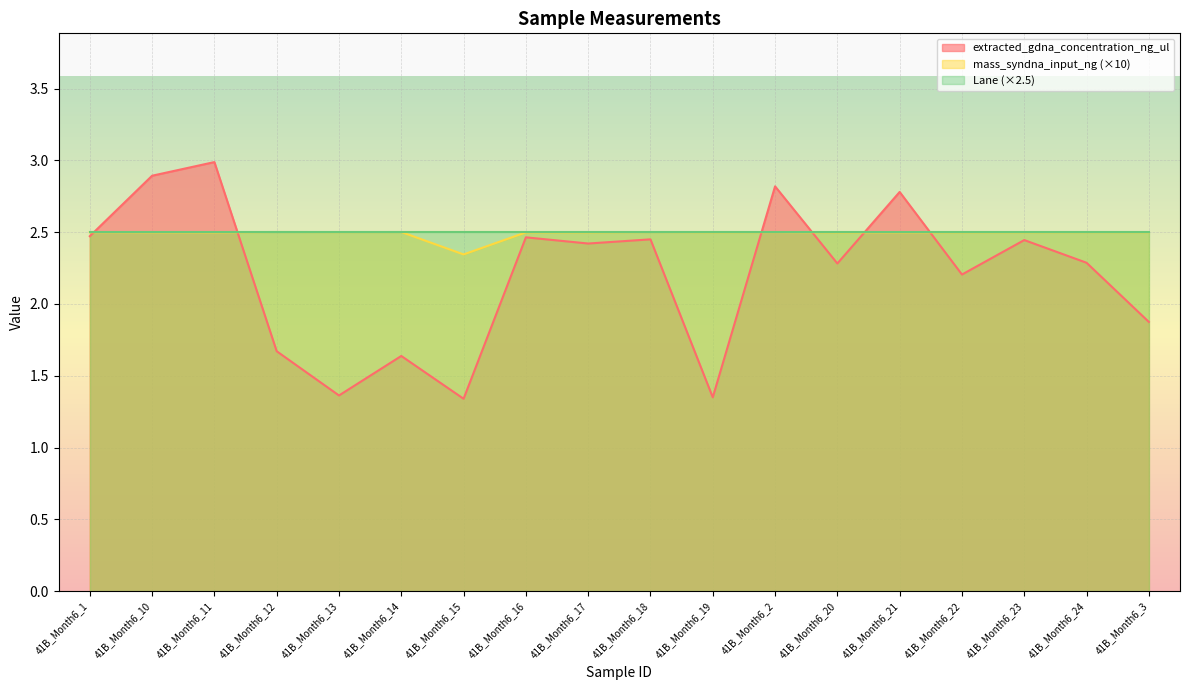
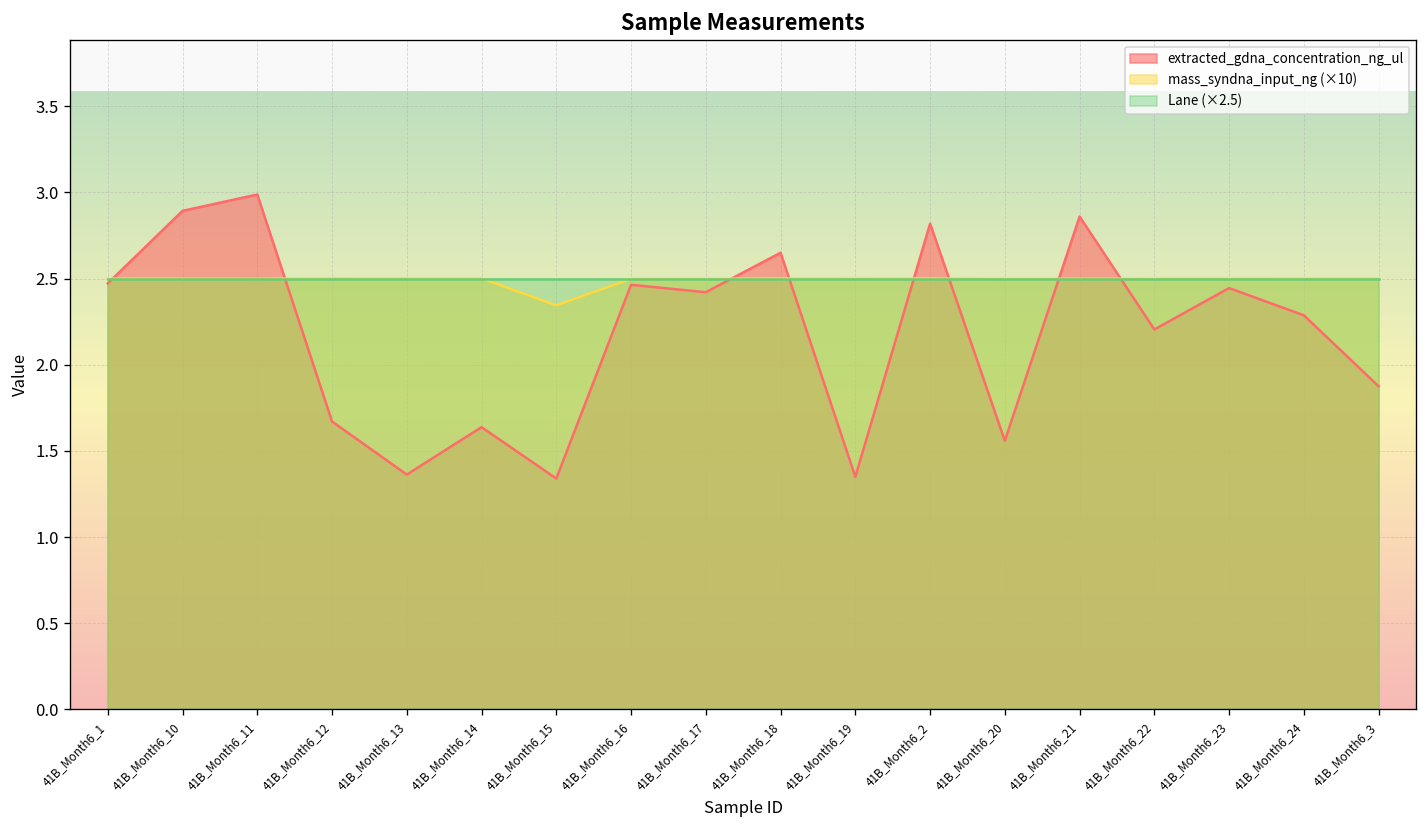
  {
    "extracted_gdna_concentration_ng_ul": {
      "41B_Month6_1": 2.47,
      "41B_Month6_10": 2.89,
      "41B_Month6_11": 2.99,
      "41B_Month6_12": 1.67,
      "41B_Month6_13": 1.36,
      "41B_Month6_14": 1.64,
      "41B_Month6_15": 1.34,
      "41B_Month6_16": 2.46,
      "41B_Month6_17": 2.42,
-     "41B_Month6_18": 2.45,
+     "41B_Month6_18": 2.65,
      "41B_Month6_19": 1.35,
      "41B_Month6_2": 2.82,
-     "41B_Month6_20": 2.28,
-     "41B_Month6_21": 2.78,
+     "41B_Month6_20": 1.56,
+     "41B_Month6_21": 2.86,
      "41B_Month6_22": 2.21,
      "41B_Month6_23": 2.45,
      "41B_Month6_24": 2.29,
      "41B_Month6_3": 1.88
    },
    "mass_syndna_input_ng (×10)": {
      "41B_Month6_15": 2.35
    },
    "Lane (×2.5)": {
      "41B_Month6_15": 2.50
    }
  }
